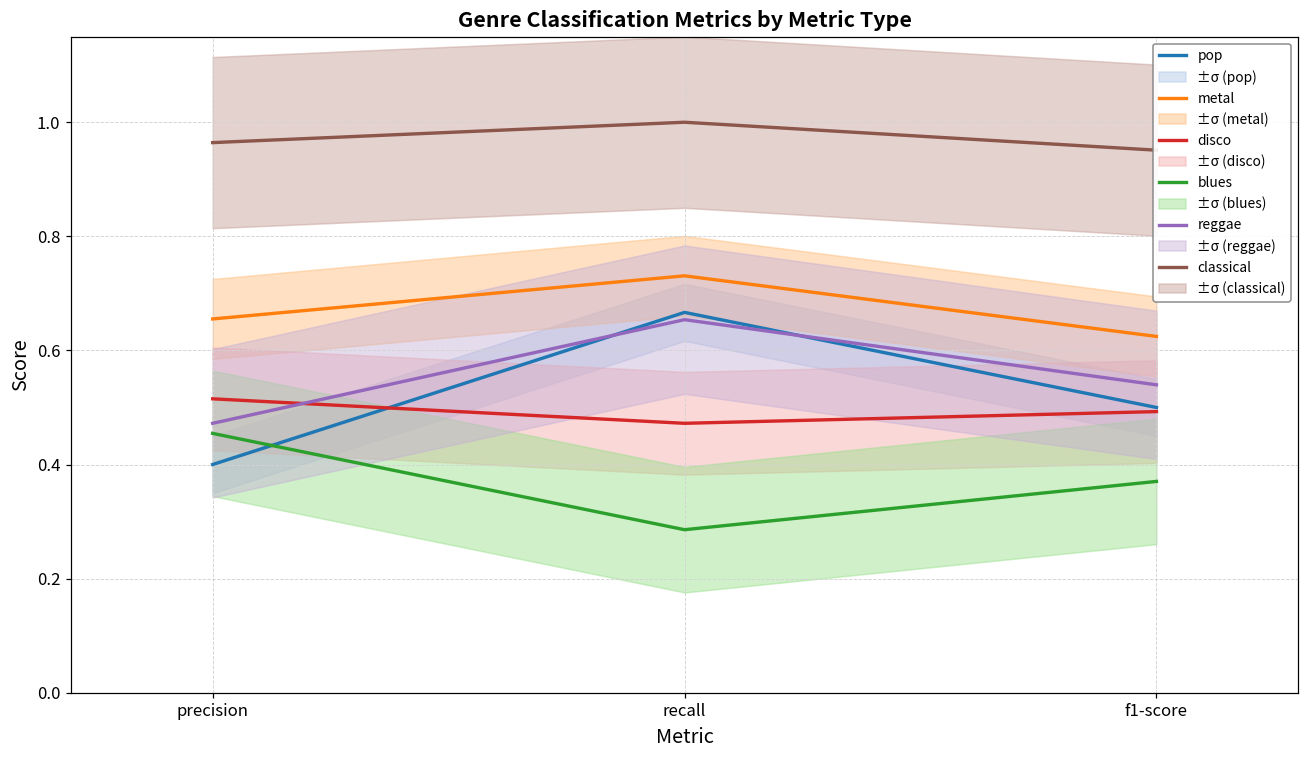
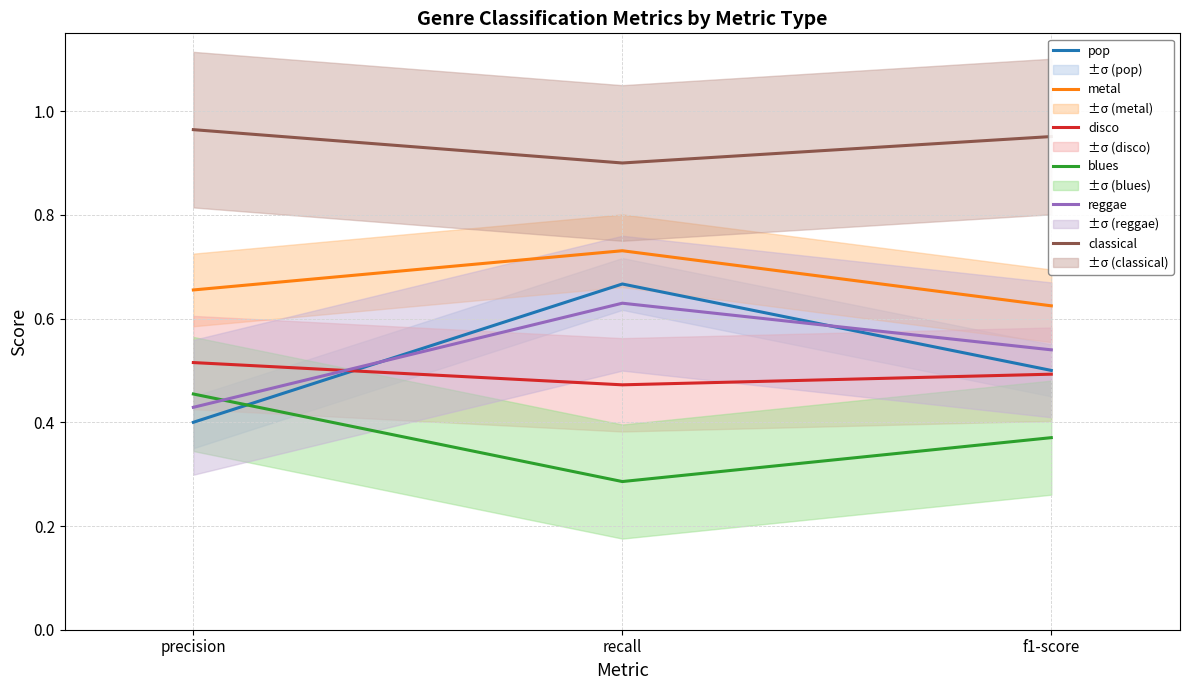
  {
    "pop": {
      "precision": 0.40,
      "recall": 0.67,
      "f1-score": 0.50
    },
    "metal": {
      "precision": 0.66,
      "recall": 0.73,
      "f1-score": 0.62
    },
    "disco": {
      "precision": 0.52,
      "recall": 0.47,
      "f1-score": 0.49
    },
    "blues": {
      "recall": 0.29,
      "f1-score": 0.37
    },
    "reggae": {
-     "precision": 0.47,
-     "recall": 0.65,
+     "precision": 0.43,
+     "recall": 0.63,
      "f1-score": 0.54
    },
    "classical": {
      "precision": 0.96,
-     "recall": 1.0
+     "recall": 0.9
    }
  }
